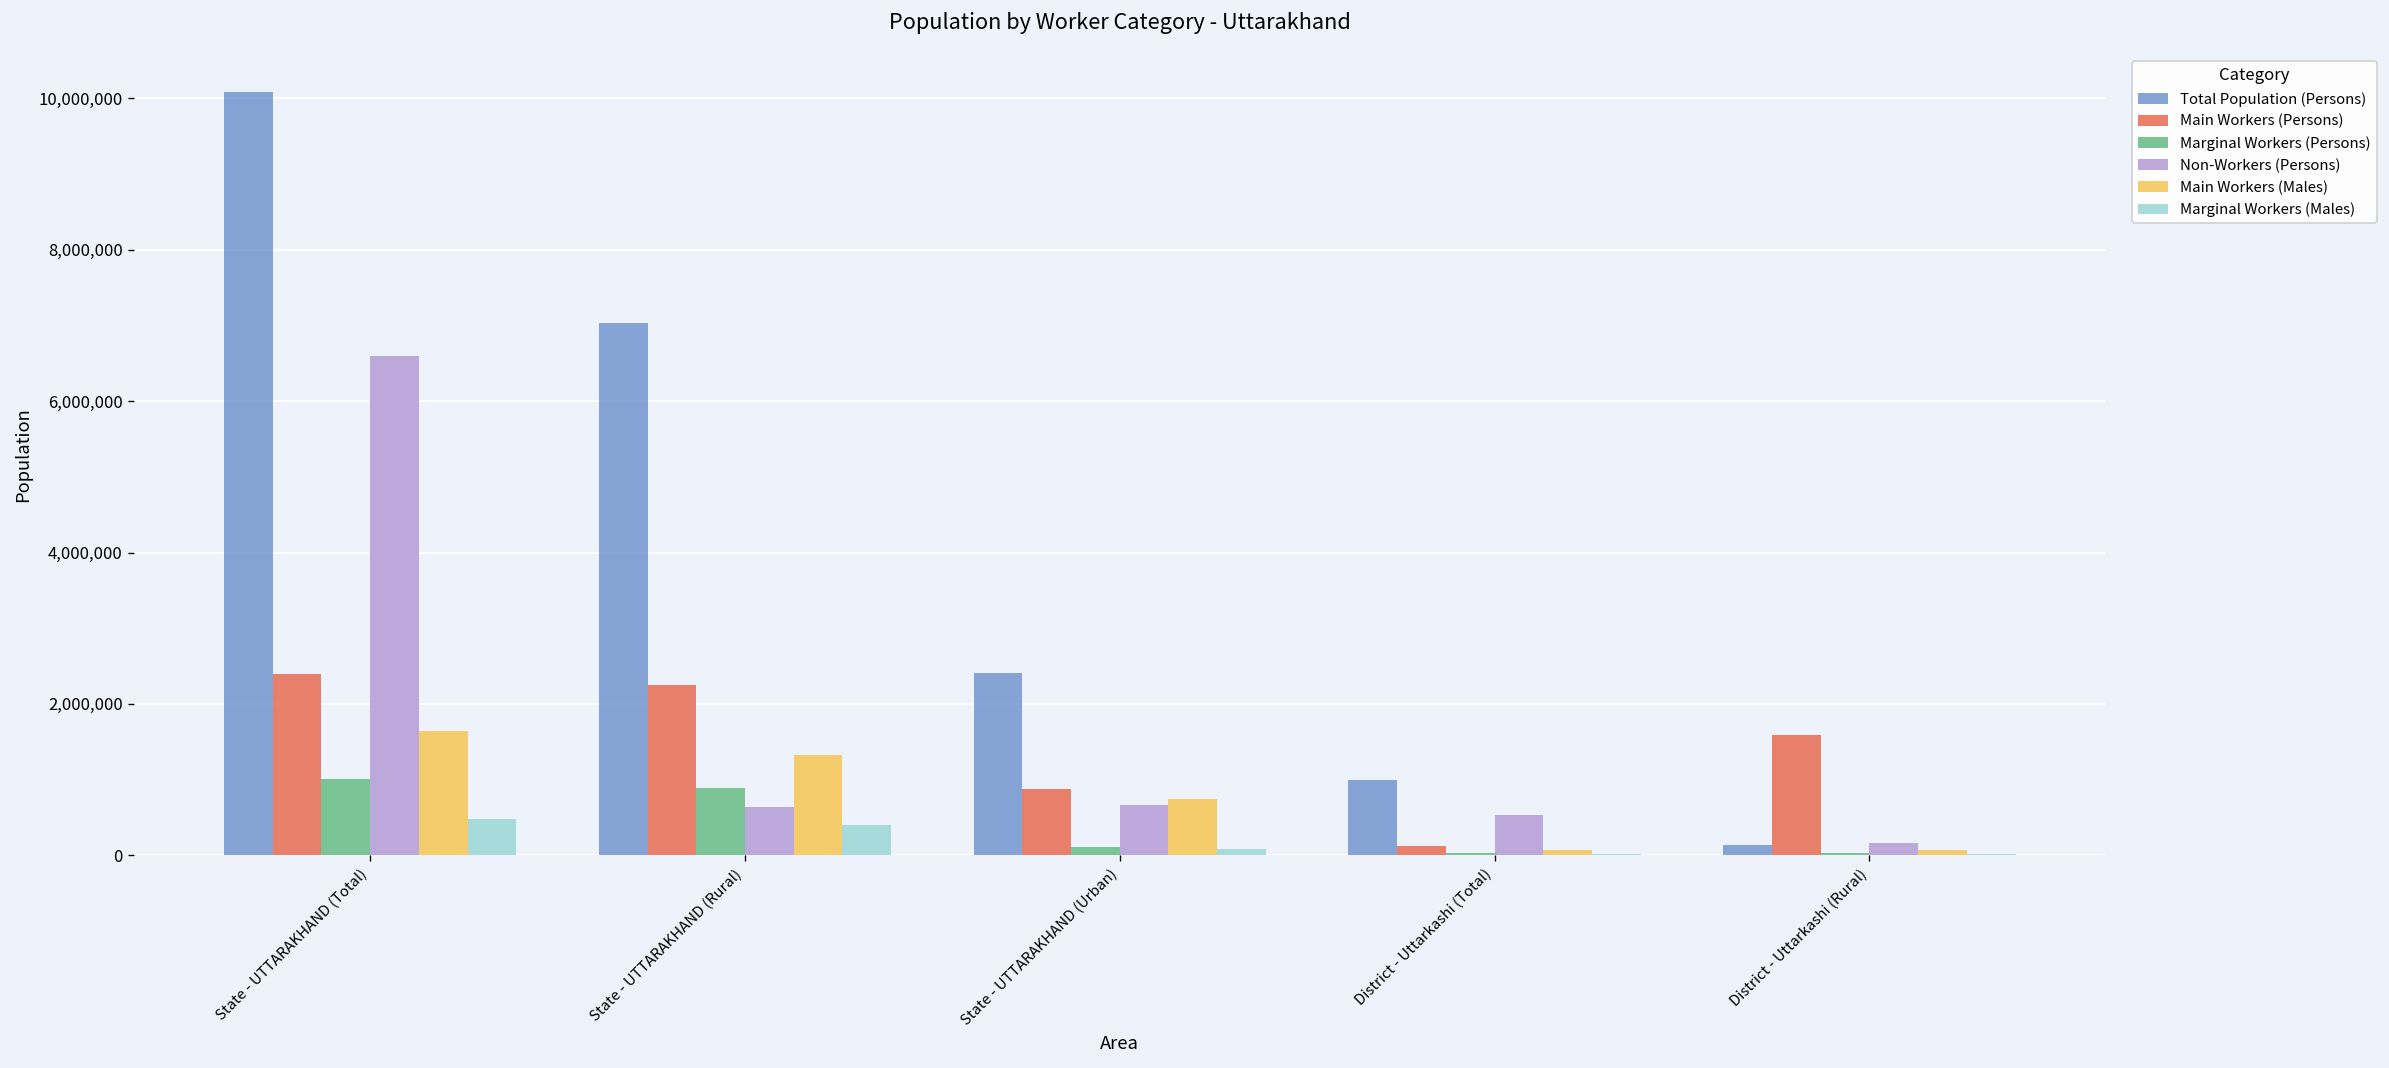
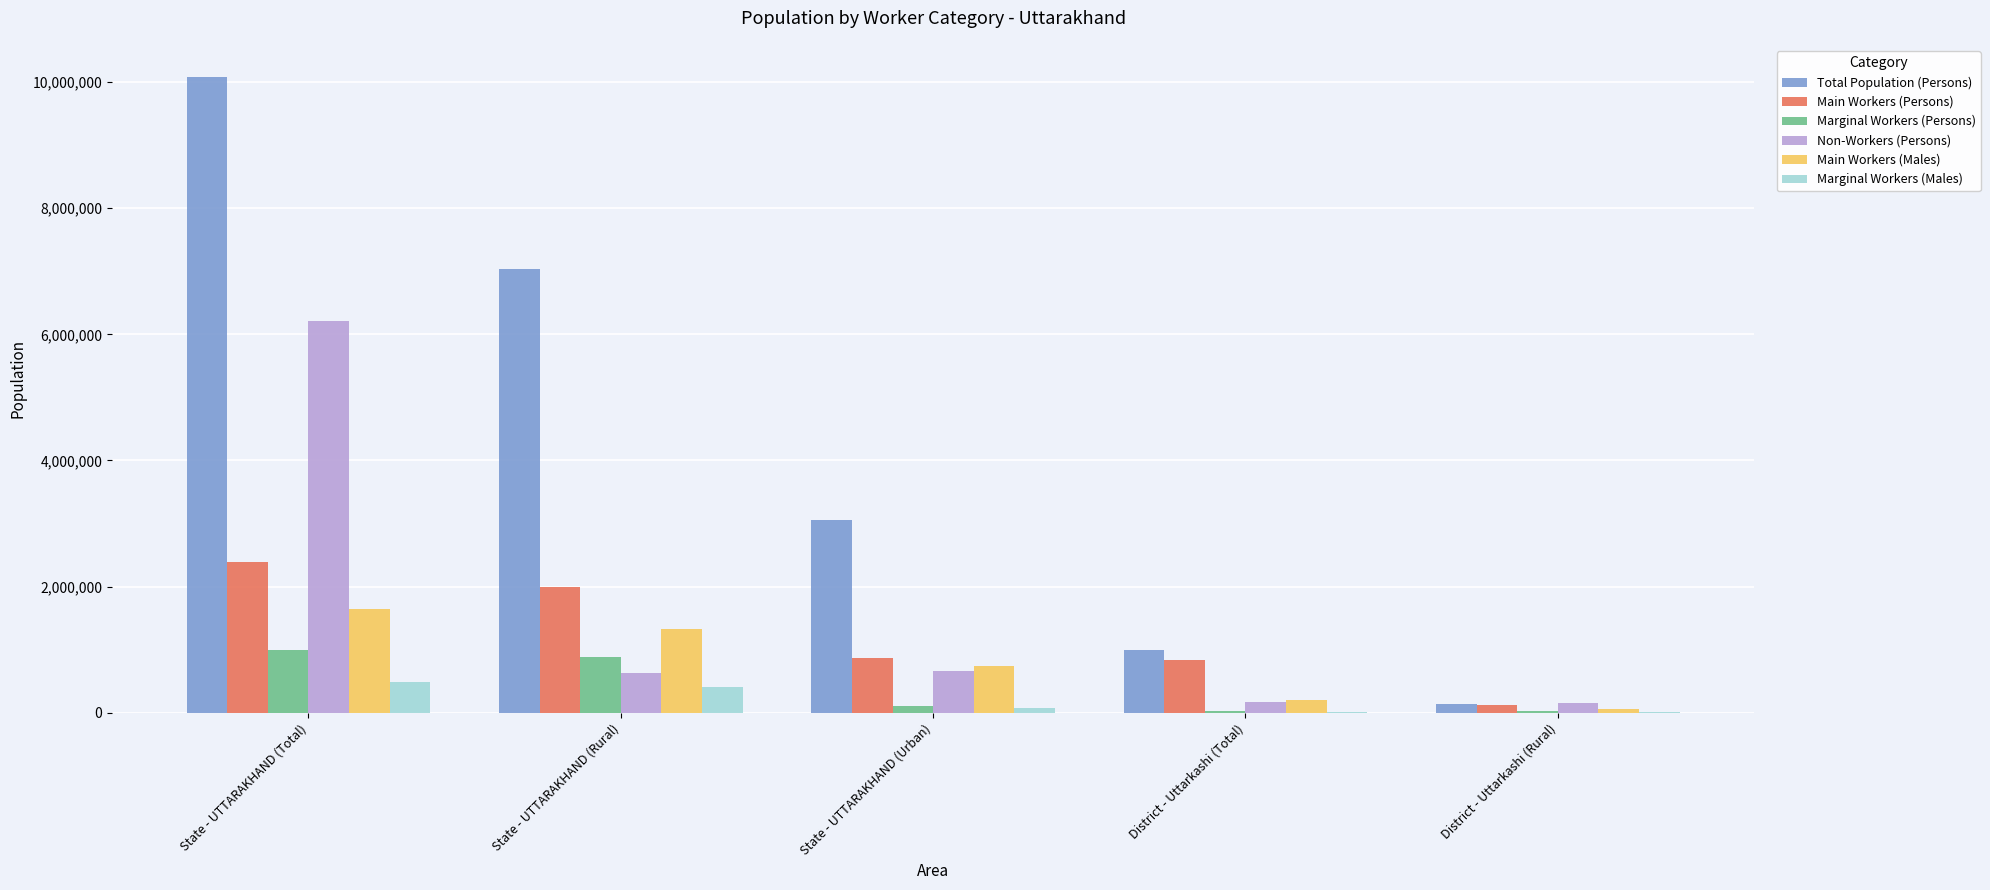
  {
    "Total Population (Persons)": {
      "State - UTTARAKHAND (Total)": "10,100,000",
      "State - UTTARAKHAND (Rural)": "7,000,000",
-     "State - UTTARAKHAND (Urban)": "2,400,000",
+     "State - UTTARAKHAND (Urban)": "3,000,000",
      "District - Uttarkashi (Total)": "1,000,000",
      "District - Uttarkashi (Rural)": "100,000"
    },
    "Main Workers (Persons)": {
      "State - UTTARAKHAND (Total)": "2,400,000",
-     "State - UTTARAKHAND (Rural)": "2,200,000",
+     "State - UTTARAKHAND (Rural)": "2,000,000",
      "State - UTTARAKHAND (Urban)": "900,000",
-     "District - Uttarkashi (Total)": "100,000",
-     "District - Uttarkashi (Rural)": "1,600,000"
+     "District - Uttarkashi (Total)": "800,000",
+     "District - Uttarkashi (Rural)": "100,000"
    },
    "Marginal Workers (Persons)": {
      "State - UTTARAKHAND (Total)": "1,000,000",
      "State - UTTARAKHAND (Rural)": "900,000",
      "State - UTTARAKHAND (Urban)": "100,000"
    },
    "Non-Workers (Persons)": {
-     "State - UTTARAKHAND (Total)": "6,600,000",
+     "State - UTTARAKHAND (Total)": "6,200,000",
      "State - UTTARAKHAND (Rural)": "600,000",
      "State - UTTARAKHAND (Urban)": "700,000",
-     "District - Uttarkashi (Total)": "500,000",
+     "District - Uttarkashi (Total)": "200,000",
      "District - Uttarkashi (Rural)": "200,000"
    },
    "Main Workers (Males)": {
      "State - UTTARAKHAND (Total)": "1,600,000",
      "State - UTTARAKHAND (Rural)": "1,300,000",
      "State - UTTARAKHAND (Urban)": "700,000",
-     "District - Uttarkashi (Total)": "100,000",
+     "District - Uttarkashi (Total)": "200,000",
      "District - Uttarkashi (Rural)": "100,000"
    },
    "Marginal Workers (Males)": {
      "State - UTTARAKHAND (Total)": "500,000",
      "State - UTTARAKHAND (Rural)": "400,000",
      "State - UTTARAKHAND (Urban)": "100,000"
    }
  }
